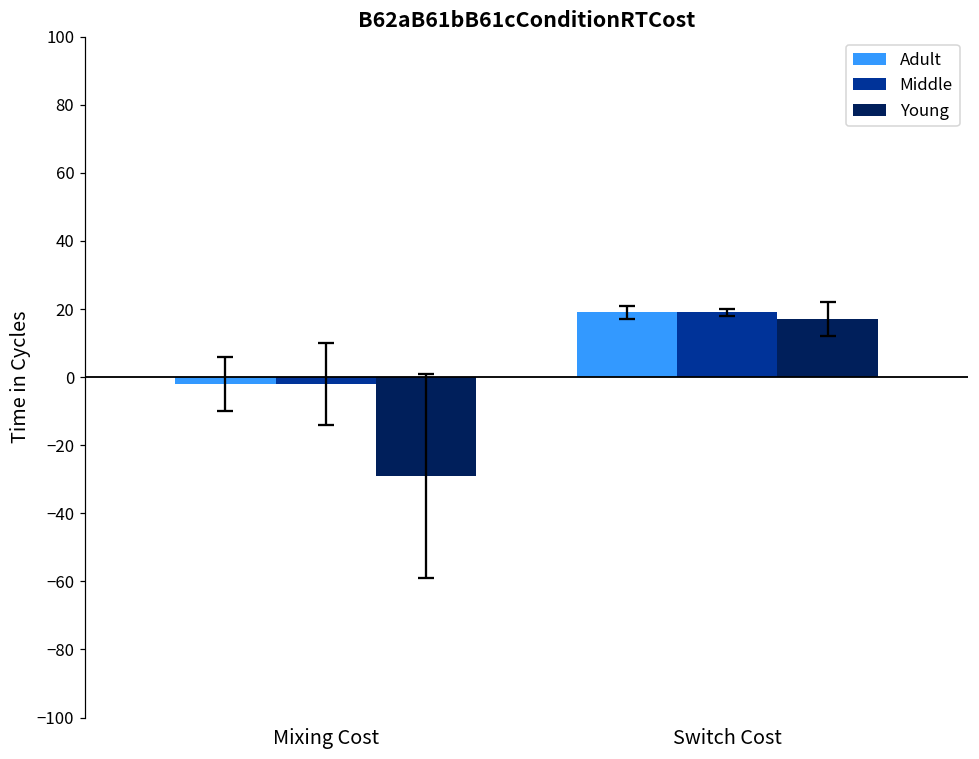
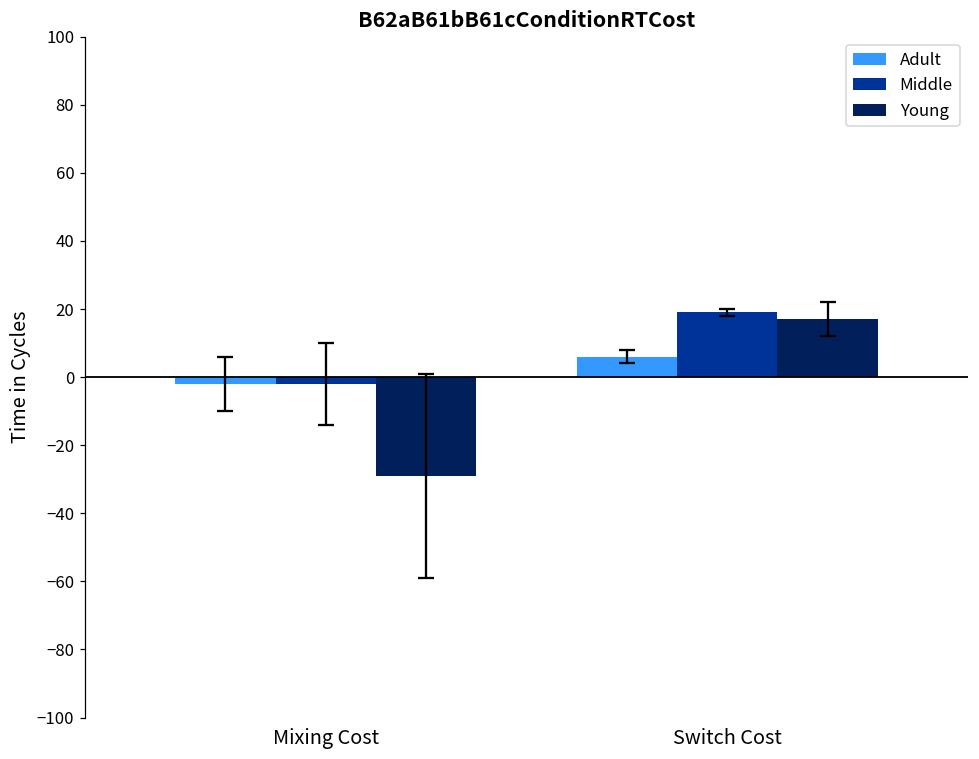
  {
    "Adult": {
      "Mixing Cost": -2,
-     "Switch Cost": 19
+     "Switch Cost": 6
    },
    "Middle": {
      "Mixing Cost": -2,
      "Switch Cost": 19
    },
    "Young": {
      "Mixing Cost": -29,
      "Switch Cost": 17
    }
  }
